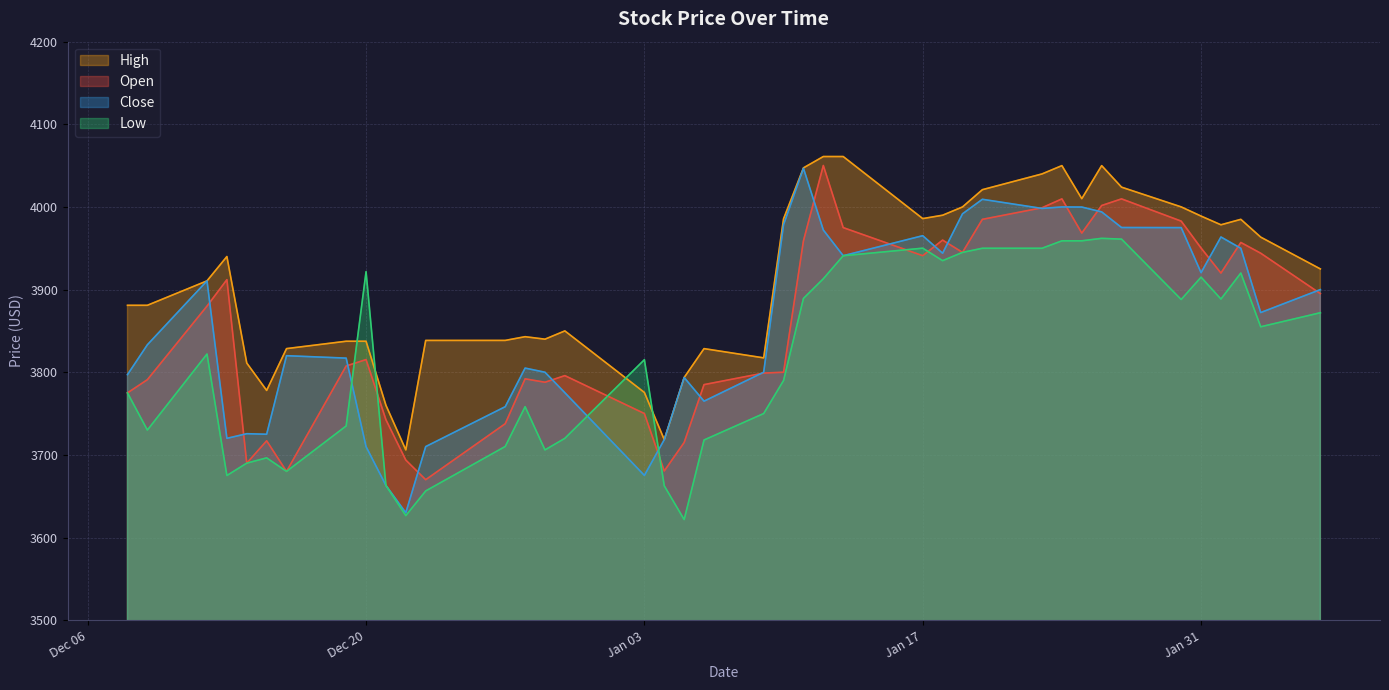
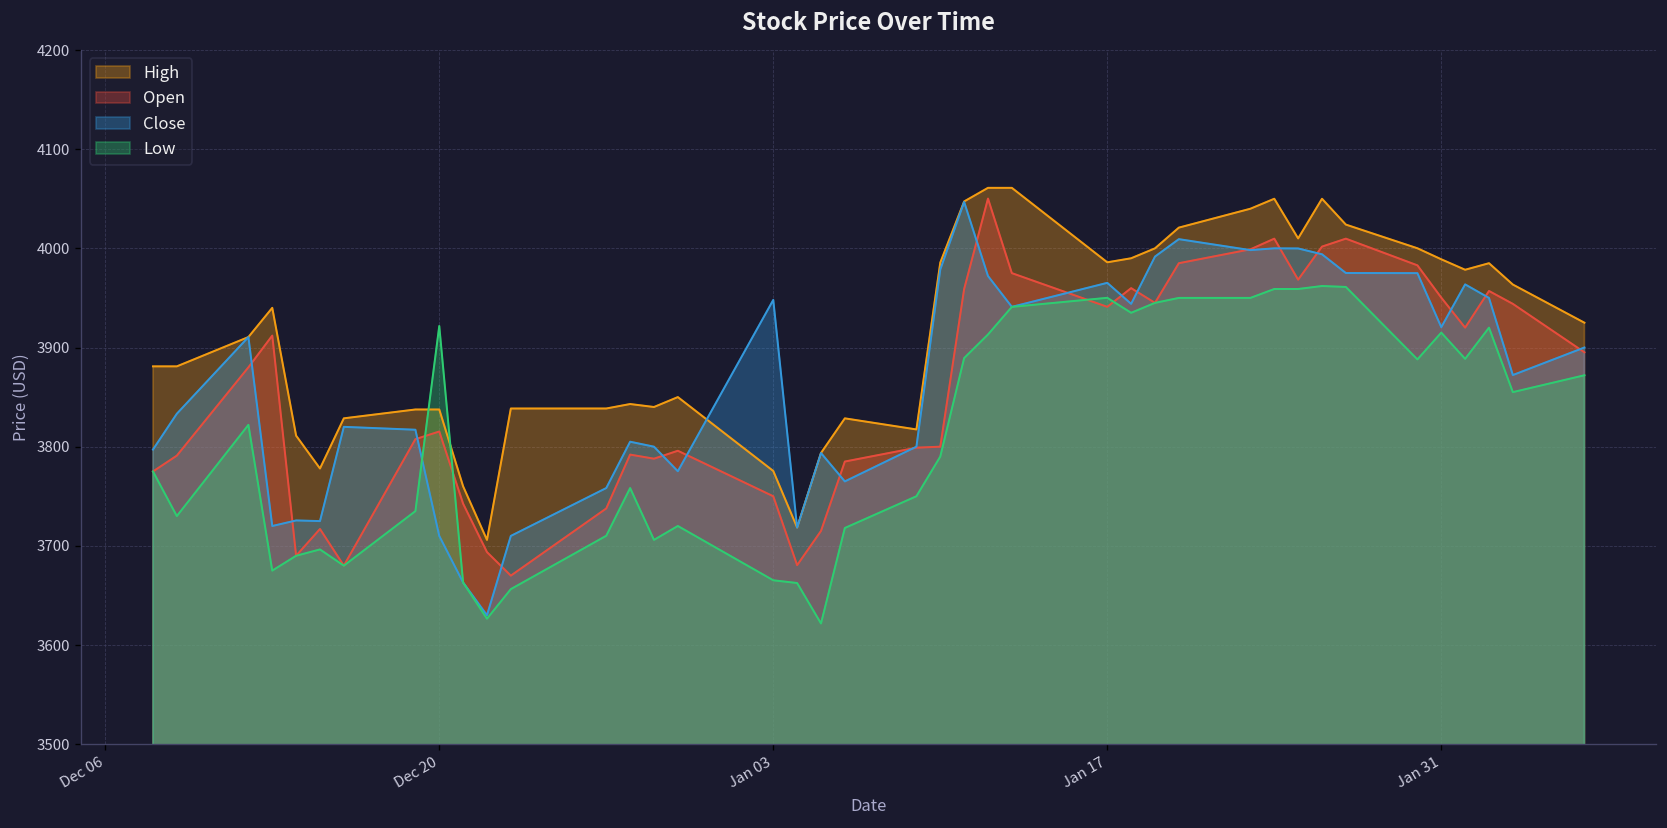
  {
    "Close": {
      "Dec 20": 3710,
-     "Jan 03": 3680,
+     "Jan 03": 3950,
      "Jan 17": 3970,
      "Jan 31": 3920
    },
    "Low": {
      "Dec 20": 3920,
-     "Jan 03": 3820,
+     "Jan 03": 3670,
      "Jan 17": 3950,
      "Jan 31": 3920
    }
  }
